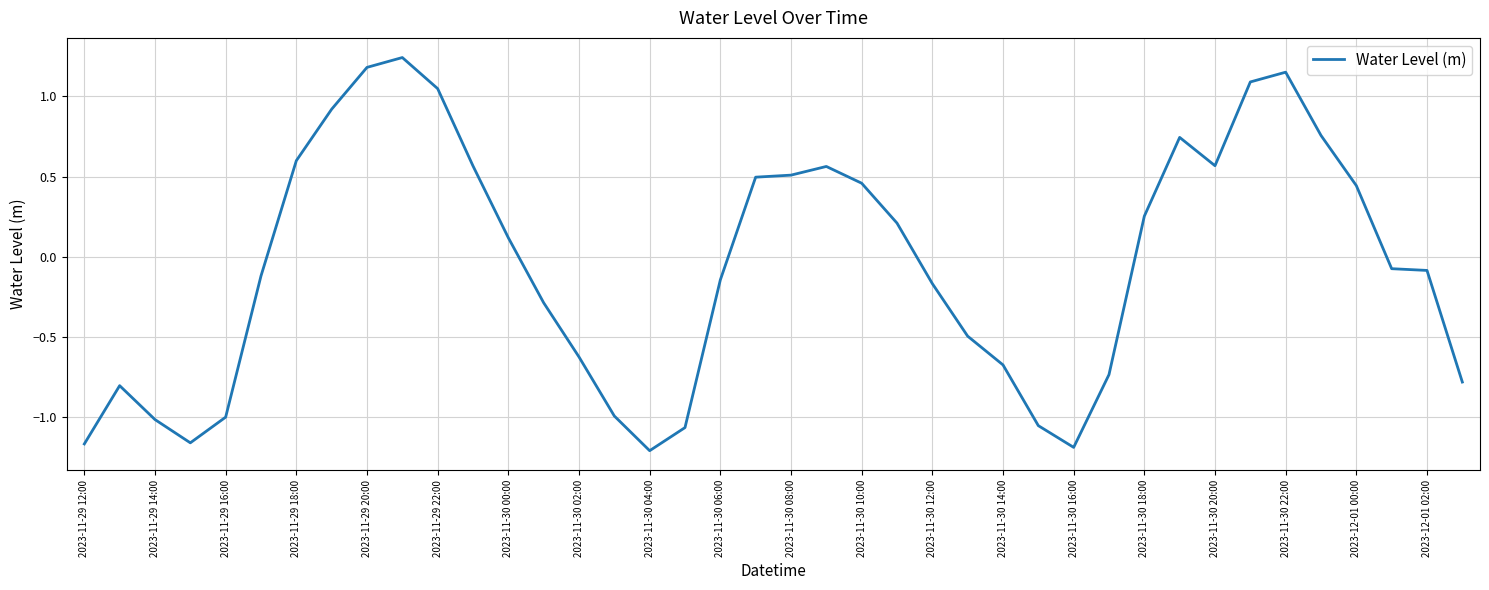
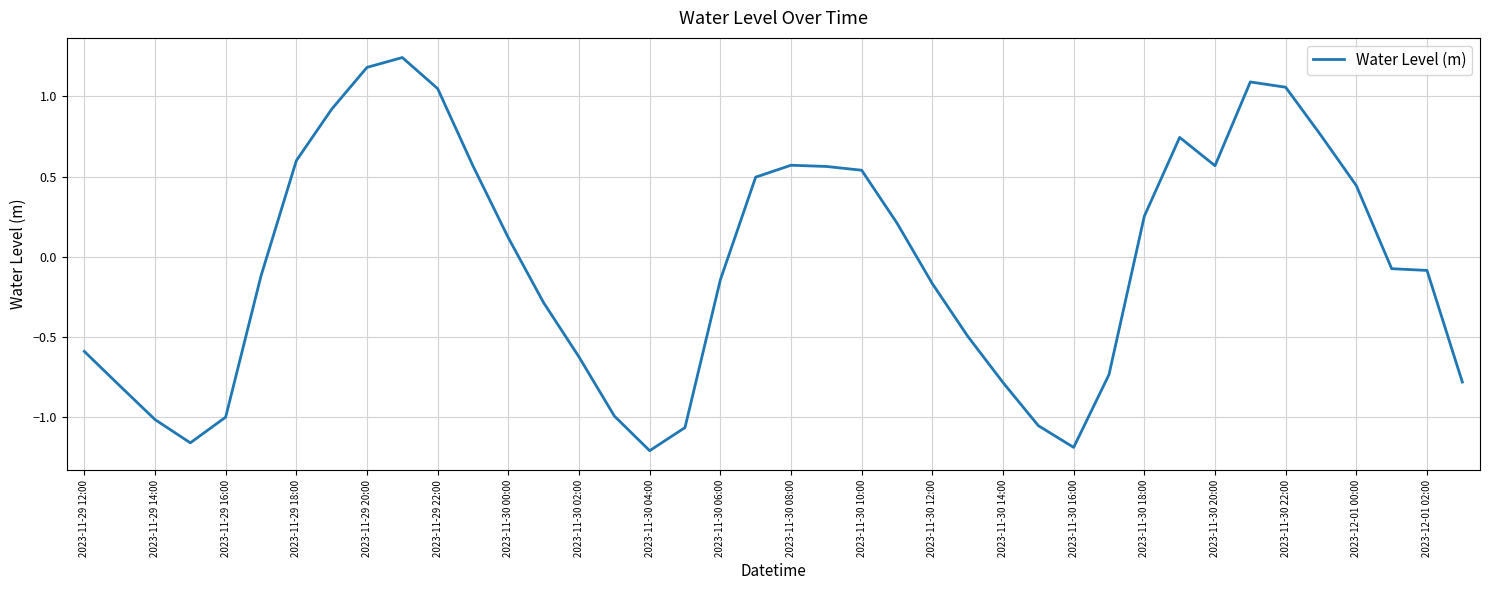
  {
-   "2023-11-29 12:00": -1.17,
+   "2023-11-29 12:00": -0.59,
    "2023-11-29 14:00": -1.01,
    "2023-11-29 16:00": -1.00,
    "2023-11-29 18:00": 0.60,
    "2023-11-29 20:00": 1.18,
    "2023-11-29 22:00": 1.05,
    "2023-11-30 00:00": 0.12,
    "2023-11-30 02:00": -0.62,
    "2023-11-30 04:00": -1.21,
    "2023-11-30 06:00": -0.14,
-   "2023-11-30 08:00": 0.51,
-   "2023-11-30 10:00": 0.46,
+   "2023-11-30 08:00": 0.57,
+   "2023-11-30 10:00": 0.54,
    "2023-11-30 12:00": -0.17,
-   "2023-11-30 14:00": -0.67,
+   "2023-11-30 14:00": -0.78,
    "2023-11-30 16:00": -1.19,
    "2023-11-30 18:00": 0.25,
    "2023-11-30 20:00": 0.57,
-   "2023-11-30 22:00": 1.15,
+   "2023-11-30 22:00": 1.06,
    "2023-12-01 00:00": 0.44,
    "2023-12-01 02:00": -0.08
  }
